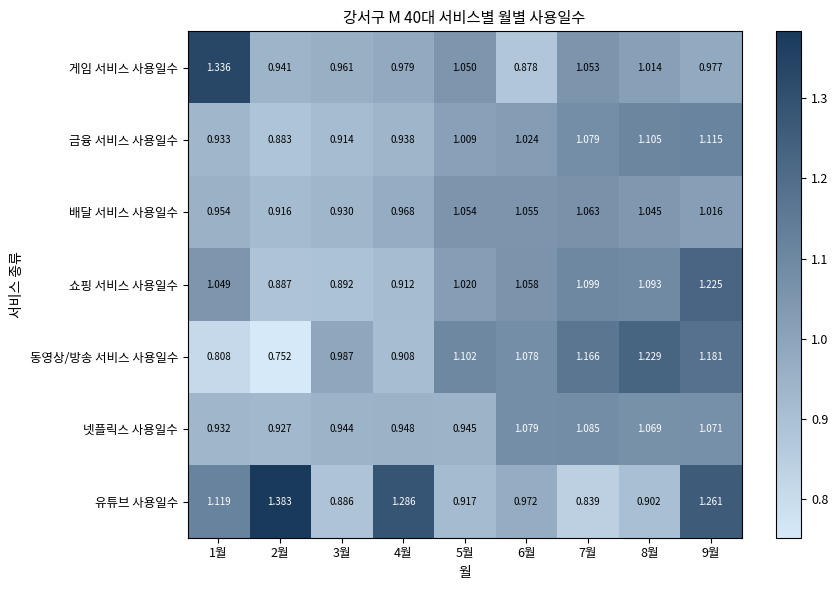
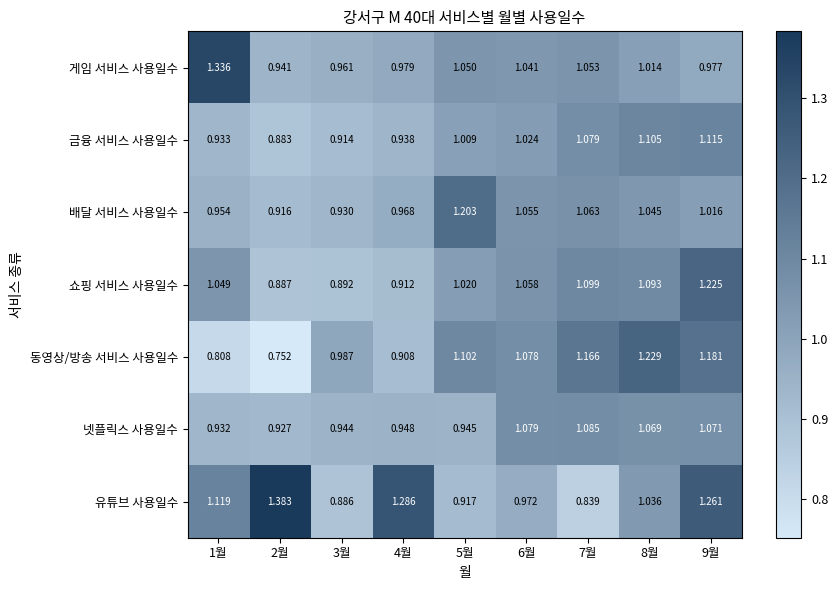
  {
    "게임 서비스 사용일수": {
      "1월": 1.336,
      "2월": 0.941,
      "3월": 0.961,
      "4월": 0.979,
      "5월": 1.050,
-     "6월": 0.878,
+     "6월": 1.041,
      "7월": 1.053,
      "8월": 1.014,
      "9월": 0.977
    },
    "금융 서비스 사용일수": {
      "1월": 0.933,
      "2월": 0.883,
      "3월": 0.914,
      "4월": 0.938,
      "5월": 1.009,
      "6월": 1.024,
      "7월": 1.079,
      "8월": 1.105,
      "9월": 1.115
    },
    "배달 서비스 사용일수": {
      "1월": 0.954,
      "2월": 0.916,
      "3월": 0.930,
      "4월": 0.968,
-     "5월": 1.054,
+     "5월": 1.203,
      "6월": 1.055,
      "7월": 1.063,
      "8월": 1.045,
      "9월": 1.016
    },
    "쇼핑 서비스 사용일수": {
      "1월": 1.049,
      "2월": 0.887,
      "3월": 0.892,
      "4월": 0.912,
      "5월": 1.020,
      "6월": 1.058,
      "7월": 1.099,
      "8월": 1.093,
      "9월": 1.225
    },
    "동영상/방송 서비스 사용일수": {
      "1월": 0.808,
      "2월": 0.752,
      "3월": 0.987,
      "4월": 0.908,
      "5월": 1.102,
      "6월": 1.078,
      "7월": 1.166,
      "8월": 1.229,
      "9월": 1.181
    },
    "넷플릭스 사용일수": {
      "1월": 0.932,
      "2월": 0.927,
      "3월": 0.944,
      "4월": 0.948,
      "5월": 0.945,
      "6월": 1.079,
      "7월": 1.085,
      "8월": 1.069,
      "9월": 1.071
    },
    "유튜브 사용일수": {
      "1월": 1.119,
      "2월": 1.383,
      "3월": 0.886,
      "4월": 1.286,
      "5월": 0.917,
      "6월": 0.972,
      "7월": 0.839,
-     "8월": 0.902,
+     "8월": 1.036,
      "9월": 1.261
    }
  }
